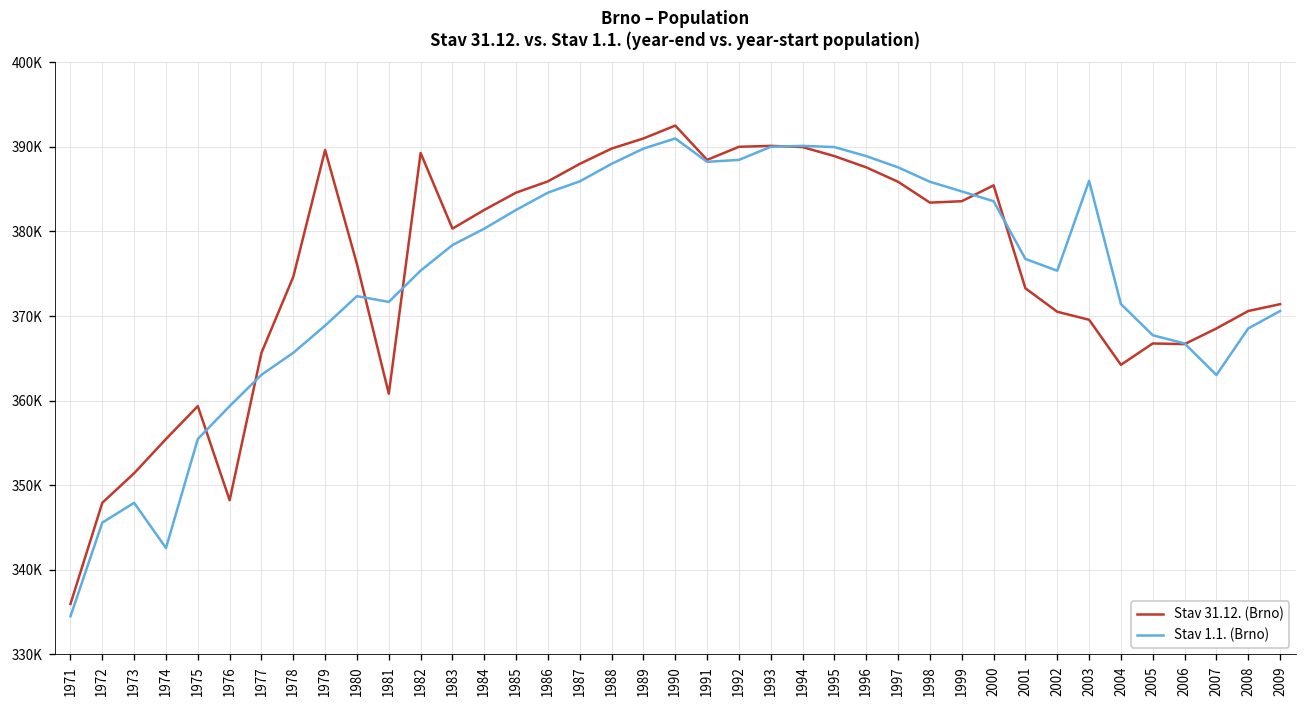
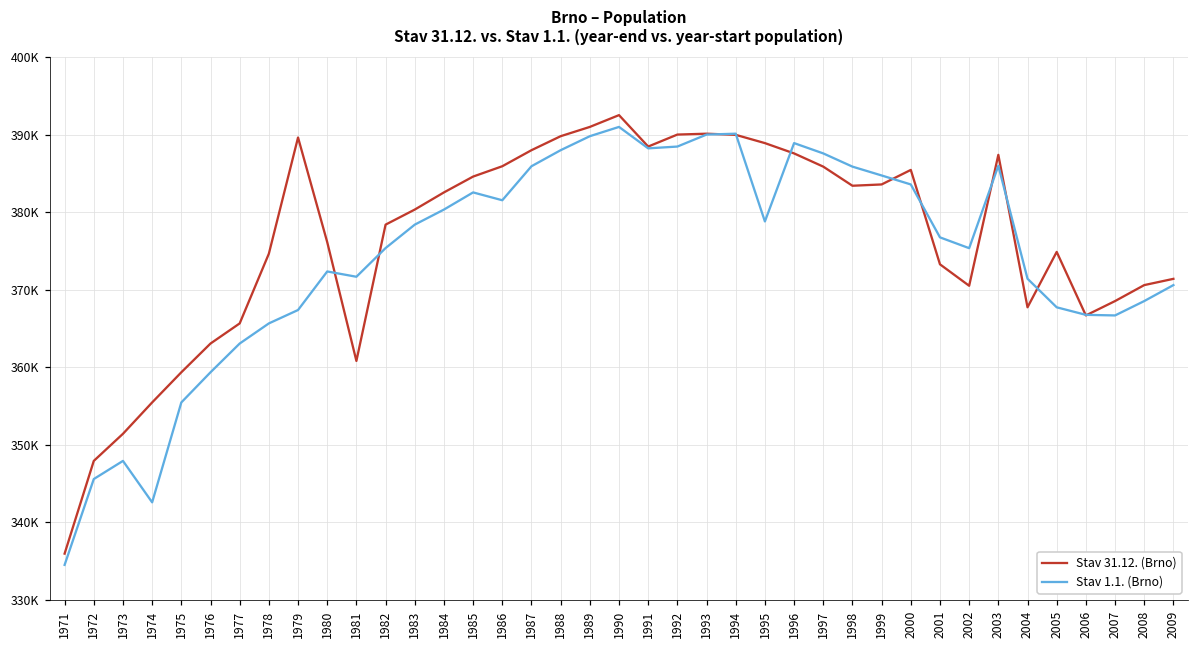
  {
    "Stav 31.12. (Brno)": {
      "1971": 336000,
      "1972": 348000,
      "1973": 351000,
      "1974": 355000,
      "1975": 359000,
-     "1976": 348000,
+     "1976": 363000,
      "1977": 366000,
      "1978": 375000,
      "1979": 390000,
      "1980": 376000,
      "1981": 361000,
-     "1982": 389000,
+     "1982": 378000,
      "1983": 380000,
      "1984": 383000,
      "1985": 385000,
      "1986": 386000,
      "1987": 388000,
      "1988": 390000,
      "1989": 391000,
      "1990": 393000,
      "1992": 390000,
      "1995": 389000,
      "1996": 388000,
      "1997": 386000,
      "1998": 383000,
      "1999": 384000,
      "2000": 385000,
      "2001": 373000,
      "2002": 371000,
-     "2003": 370000,
-     "2004": 364000,
-     "2005": 367000,
+     "2003": 387000,
+     "2004": 368000,
+     "2005": 375000,
      "2007": 369000,
      "2008": 371000,
      "2009": 371000
    },
    "Stav 1.1. (Brno)": {
      "1971": 335000,
      "1972": 346000,
      "1973": 348000,
      "1974": 343000,
      "1975": 355000,
      "1976": 359000,
      "1977": 363000,
      "1978": 366000,
-     "1979": 369000,
+     "1979": 367000,
      "1980": 372000,
      "1981": 372000,
      "1982": 375000,
      "1983": 378000,
      "1984": 380000,
      "1985": 383000,
-     "1986": 385000,
+     "1986": 382000,
      "1987": 386000,
      "1988": 388000,
      "1989": 390000,
      "1990": 391000,
      "1992": 388000,
-     "1995": 390000,
+     "1995": 379000,
      "1996": 389000,
      "1997": 388000,
      "1998": 386000,
      "1999": 385000,
      "2000": 384000,
      "2001": 377000,
      "2002": 375000,
      "2003": 386000,
      "2004": 371000,
      "2005": 368000,
-     "2007": 363000,
+     "2007": 367000,
      "2008": 369000,
      "2009": 371000
    }
  }
